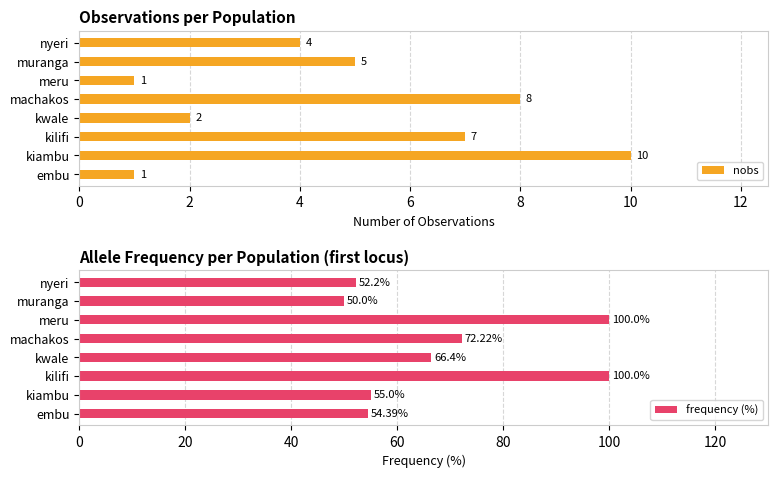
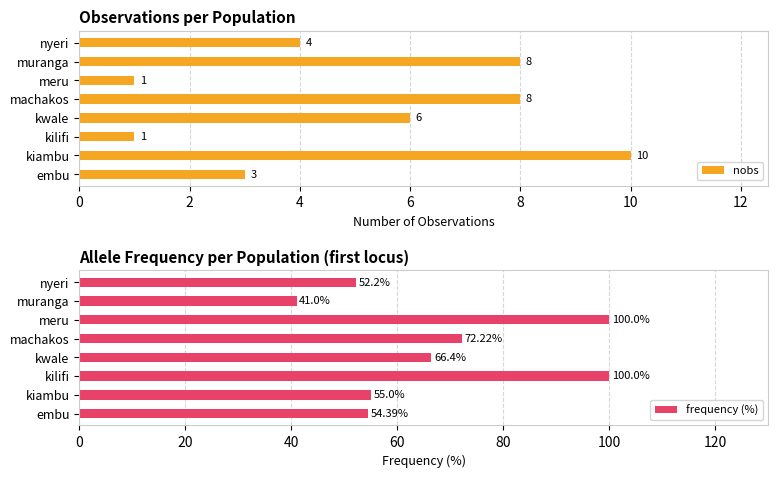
  {
    "Observations per Population": {
      "nyeri": "4",
-     "muranga": "5",
+     "muranga": "8",
      "meru": "1",
      "machakos": "8",
-     "kwale": "2",
-     "kilifi": "7",
+     "kwale": "6",
+     "kilifi": "1",
      "kiambu": "10",
-     "embu": "1"
+     "embu": "3"
    },
    "Allele Frequency per Population (first locus)": {
      "nyeri": "52.2%",
-     "muranga": "50.0%",
+     "muranga": "41.0%",
      "meru": "100.0%",
      "machakos": "72.22%",
      "kwale": "66.4%",
      "kilifi": "100.0%",
      "kiambu": "55.0%",
      "embu": "54.39%"
    }
  }
